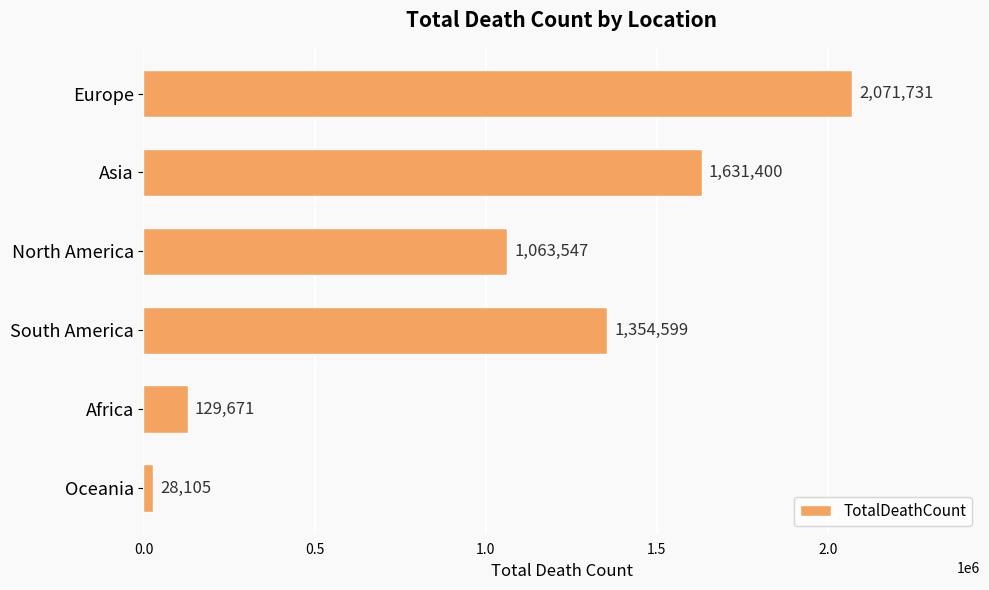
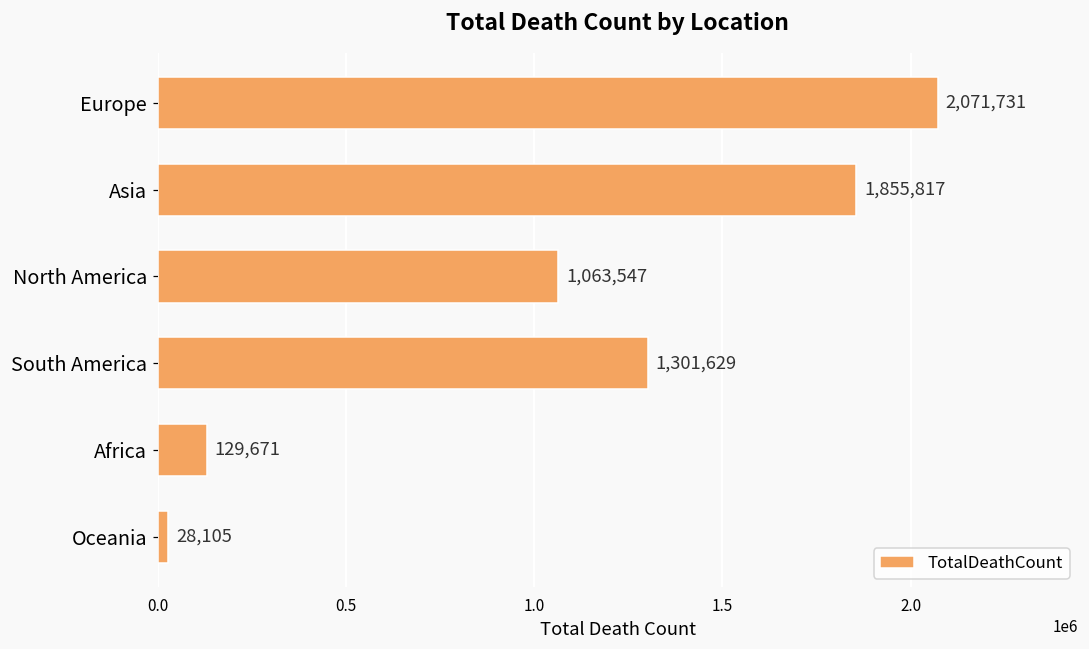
  {
    "Europe": "2,071,731",
-   "Asia": "1,631,400",
+   "Asia": "1,855,817",
    "North America": "1,063,547",
-   "South America": "1,354,599",
+   "South America": "1,301,629",
    "Africa": "129,671",
    "Oceania": "28,105"
  }
